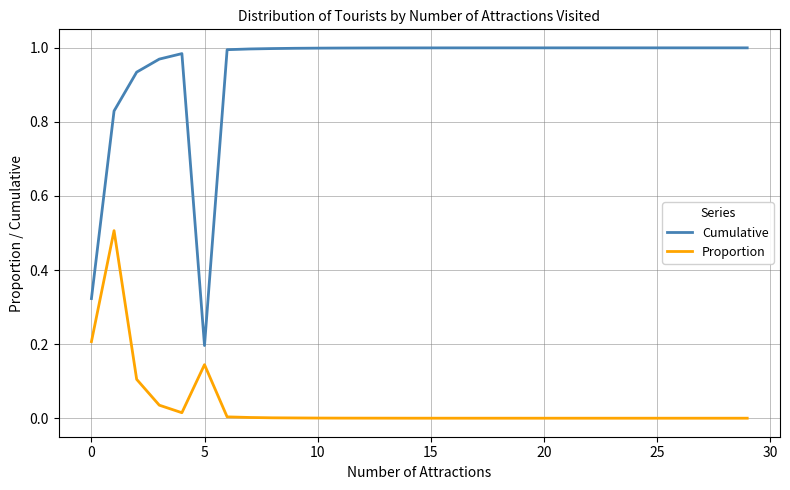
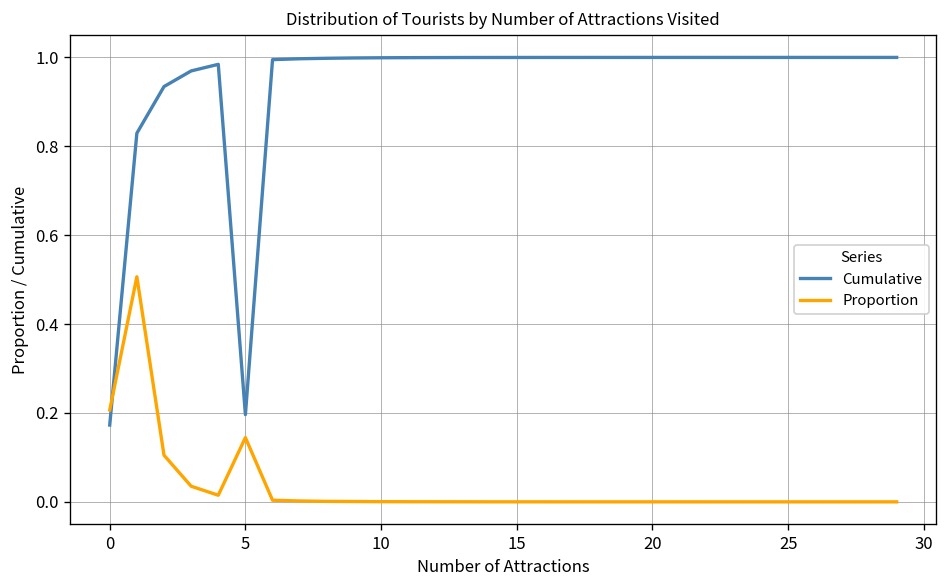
  {
    "Cumulative": {
-     "0": 0.32,
+     "0": 0.17,
      "5": 0.20,
      "10": 1.00,
      "15": 1.00,
      "20": 1.00
    },
    "Proportion": {
      "0": 0.21,
      "5": 0.14,
      "10": 0.00,
      "15": 0.00,
      "20": 0.00
    }
  }
